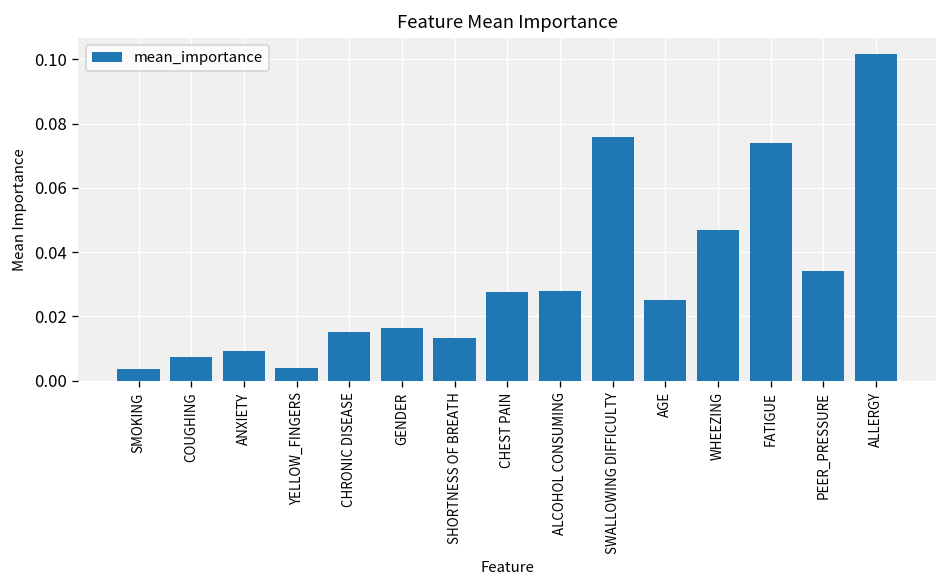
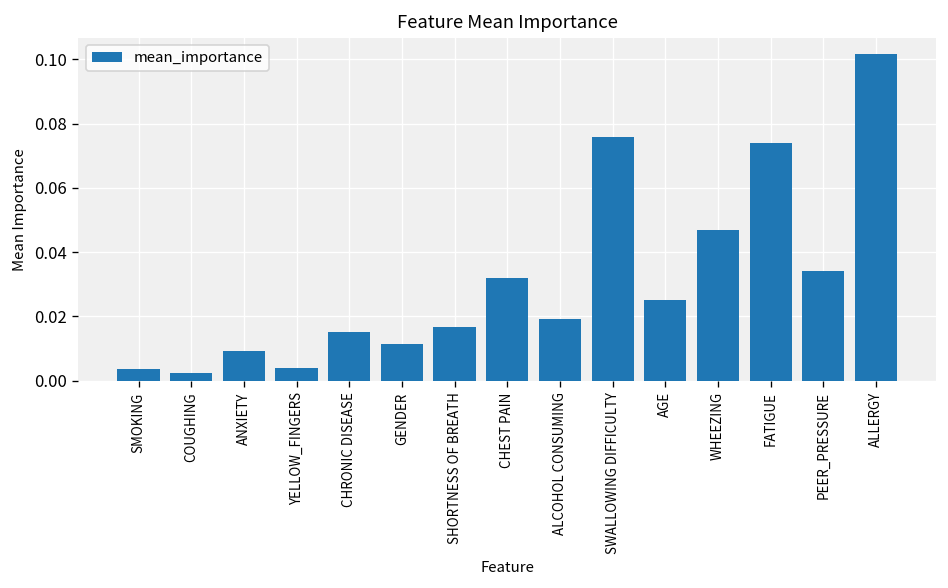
  {
    "SMOKING": 0.004,
-   "COUGHING": 0.008,
+   "COUGHING": 0.002,
    "ANXIETY": 0.009,
    "YELLOW_FINGERS": 0.004,
    "CHRONIC DISEASE": 0.015,
-   "GENDER": 0.016,
-   "SHORTNESS OF BREATH": 0.013,
-   "CHEST PAIN": 0.028,
-   "ALCOHOL CONSUMING": 0.028,
+   "GENDER": 0.011,
+   "SHORTNESS OF BREATH": 0.017,
+   "CHEST PAIN": 0.032,
+   "ALCOHOL CONSUMING": 0.019,
    "SWALLOWING DIFFICULTY": 0.076,
    "AGE": 0.025,
    "WHEEZING": 0.047,
    "FATIGUE": 0.074,
    "PEER_PRESSURE": 0.034,
    "ALLERGY": 0.102
  }
